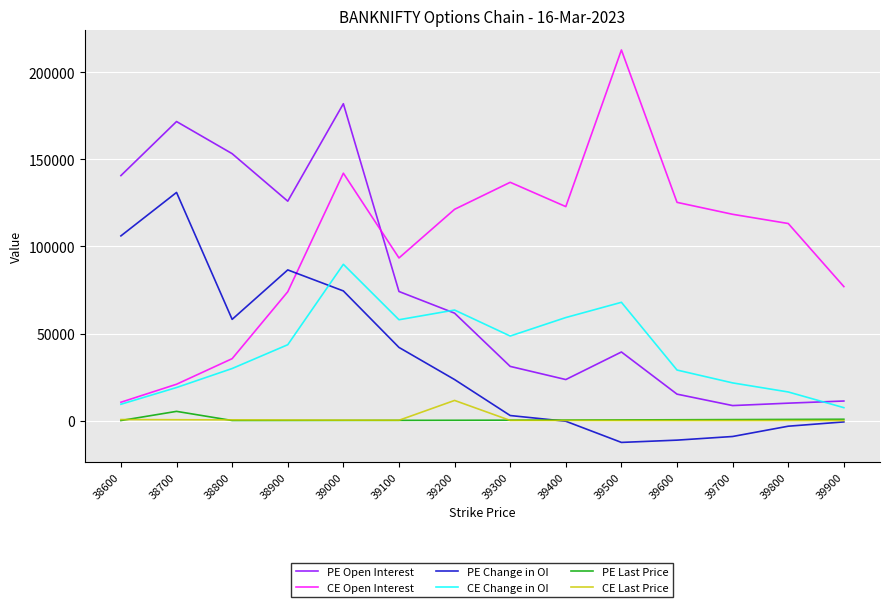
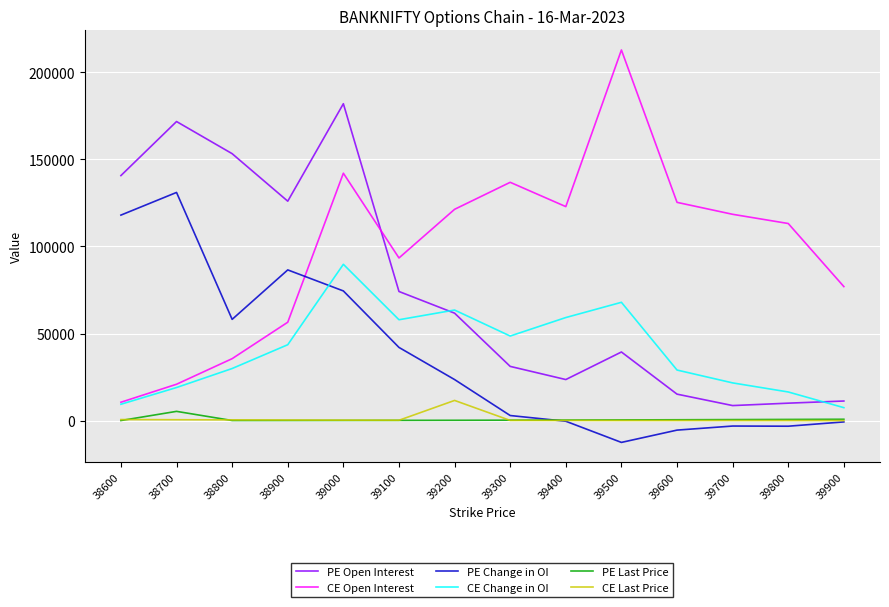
  {
    "PE Open Interest": {
      "38600": 141000,
      "38700": 172000,
      "38800": 153000,
      "38900": 126000,
      "39000": 182000,
      "39100": 74000,
      "39200": 62000,
      "39300": 31000,
      "39400": 24000,
      "39500": 39000,
      "39600": 15000,
      "39700": 9000,
      "39800": 10000,
      "39900": 11000
    },
    "CE Open Interest": {
      "38700": 21000,
      "38800": 36000,
-     "38900": 74000,
+     "38900": 56000,
      "39000": 142000,
      "39100": 93000,
      "39200": 121000,
      "39300": 137000,
      "39400": 123000,
      "39500": 213000,
      "39600": 125000,
      "39700": 118000,
      "39800": 113000,
      "39900": 77000
    },
    "PE Change in OI": {
-     "38600": 106000,
+     "38600": 118000,
      "38700": 131000,
      "38800": 58000,
      "38900": 87000,
      "39000": 74000,
      "39100": 42000,
      "39200": 24000,
      "39300": 3000,
      "39500": -13000,
-     "39600": -11000,
-     "39700": -9000,
+     "39600": -5000,
+     "39700": -3000,
      "39800": -3000
    },
    "CE Change in OI": {
      "38700": 19000,
      "38800": 30000,
      "38900": 44000,
      "39000": 90000,
      "39100": 58000,
      "39200": 63000,
      "39300": 49000,
      "39400": 59000,
      "39500": 68000,
      "39600": 29000,
      "39700": 22000,
      "39800": 16000,
      "39900": 7000
    },
    "PE Last Price": {
      "38700": 5000,
      "39200": 0
    },
    "CE Last Price": {
      "38700": 0,
      "39200": 12000
    }
  }
